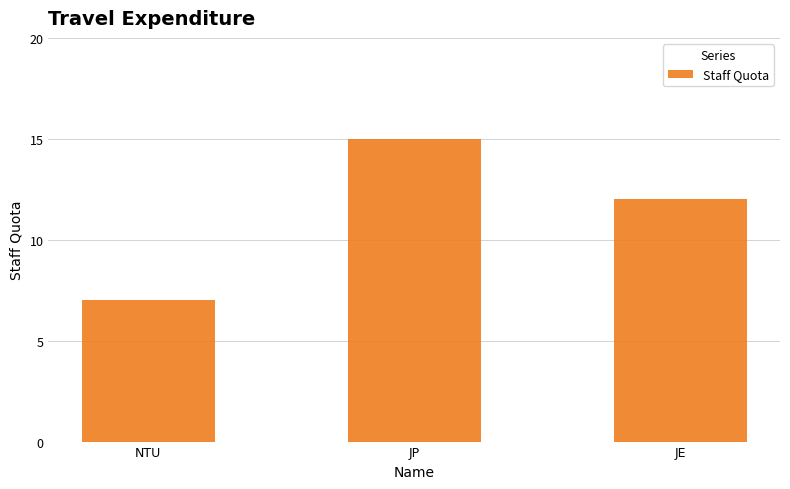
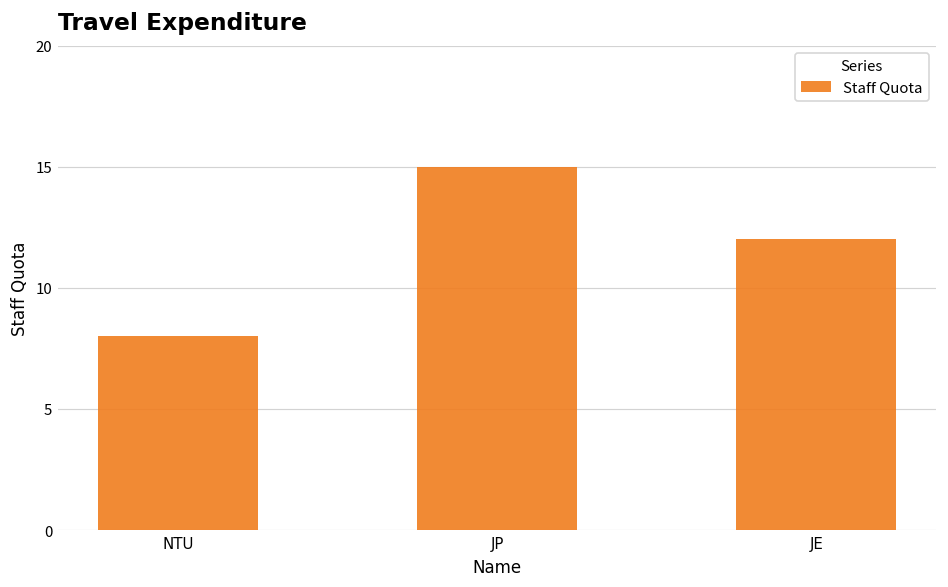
  {
-   "NTU": 7,
+   "NTU": 8,
    "JP": 15,
    "JE": 12
  }
